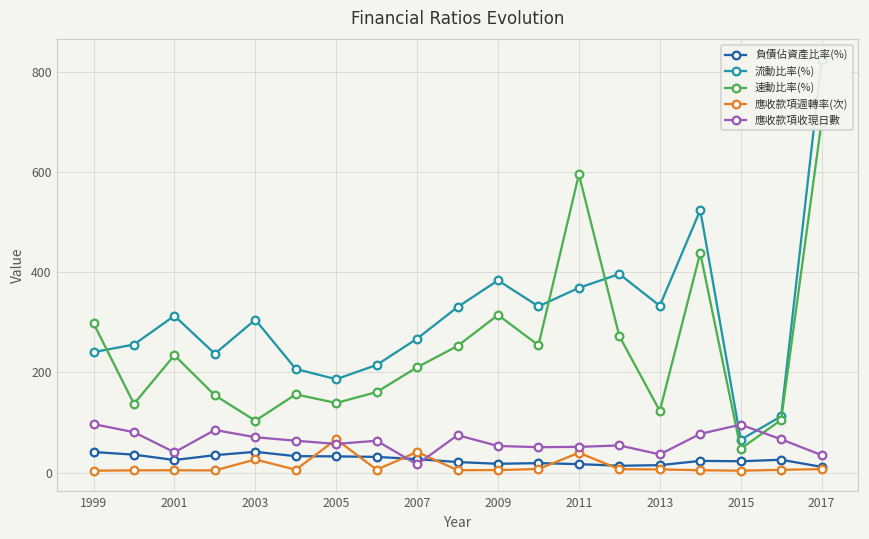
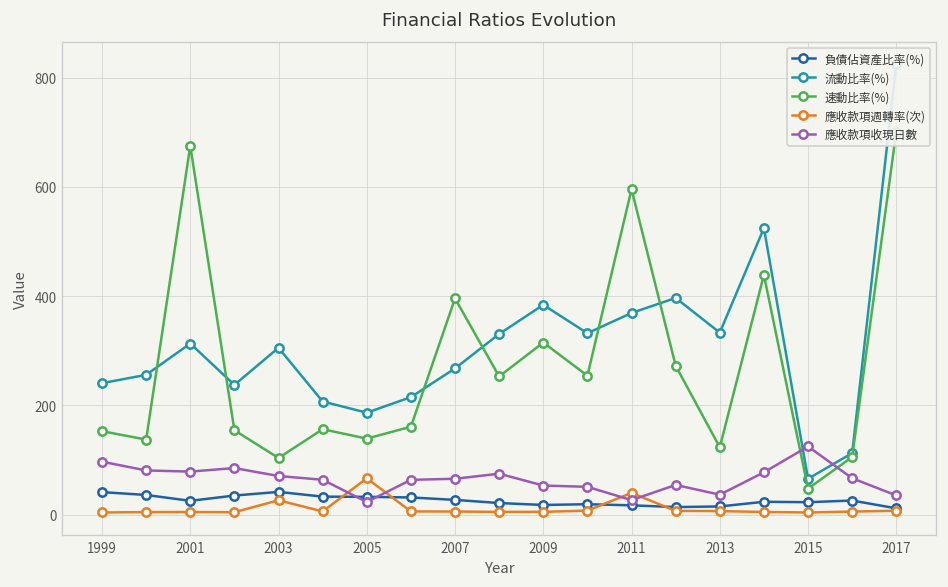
  {
    "速動比率(%)": {
-     "1999": 300,
-     "2001": 230,
+     "1999": 150,
+     "2001": 680,
      "2003": 100,
      "2005": 140,
-     "2007": 210,
+     "2007": 400,
      "2009": 310,
      "2011": 600,
      "2013": 120,
      "2015": 50
    },
    "應收款項週轉率(次)": {
      "1999": 0,
      "2001": 0,
      "2003": 30,
      "2005": 70,
-     "2007": 40,
+     "2007": 10,
      "2009": 0,
      "2011": 40,
      "2013": 10,
      "2015": 0
    },
    "應收款項收現日數": {
      "1999": 100,
-     "2001": 40,
+     "2001": 80,
      "2003": 70,
-     "2005": 60,
-     "2007": 20,
+     "2005": 20,
+     "2007": 70,
      "2009": 50,
-     "2011": 50,
+     "2011": 30,
      "2013": 40,
-     "2015": 100,
+     "2015": 120,
      "2017": 30
    }
  }
